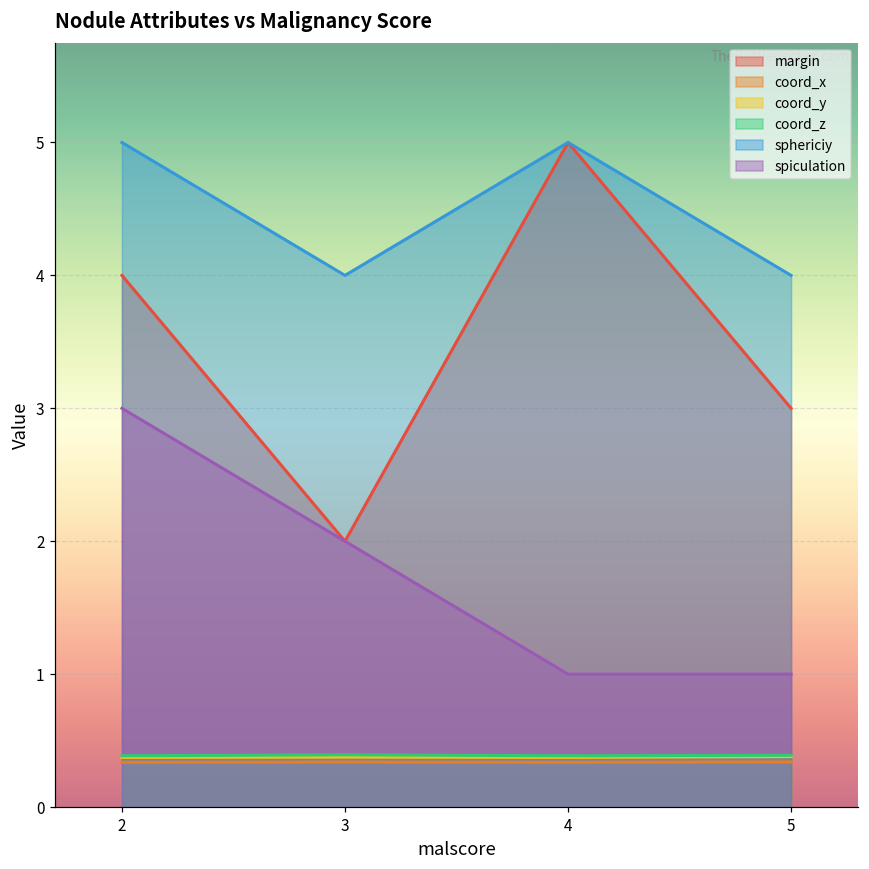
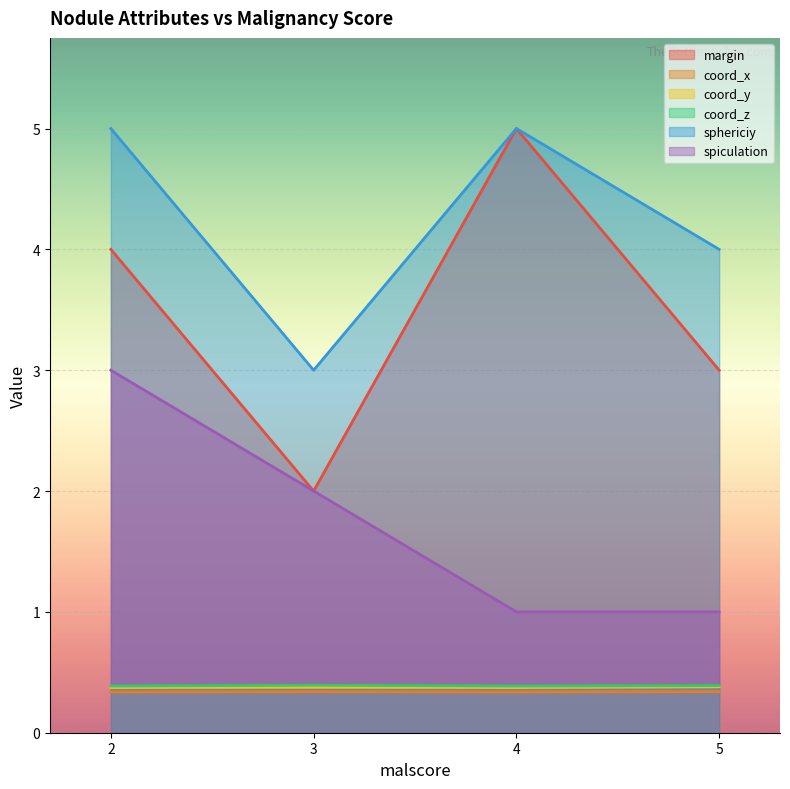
  {
    "sphericiy": {
      "2": 5,
-     "3": 4,
+     "3": 3,
      "5": 4
    },
    "spiculation": {
      "2": 3,
      "4": 1,
      "5": 1
    }
  }
